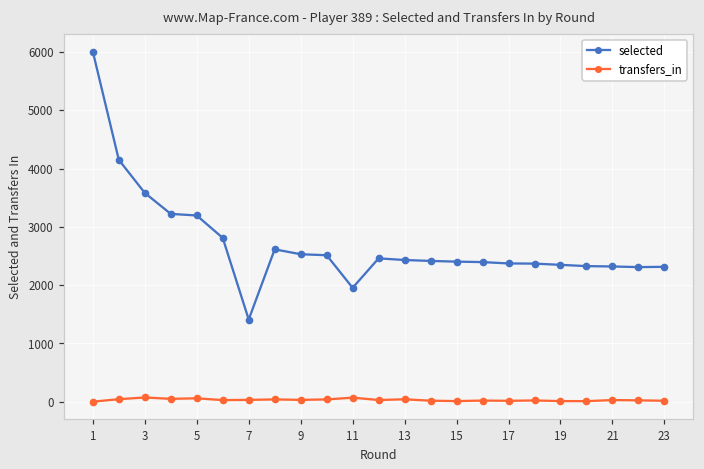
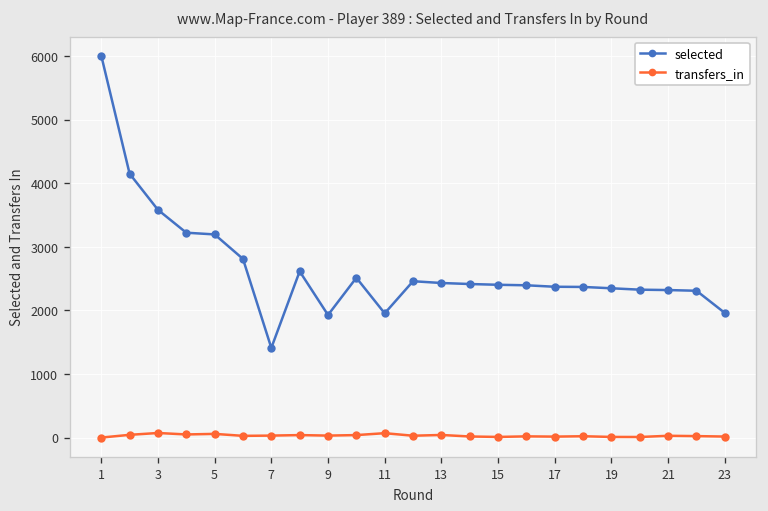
  {
    "selected": {
      "1": 6000,
      "3": 3600,
      "5": 3200,
      "7": 1400,
-     "9": 2500,
+     "9": 1900,
      "11": 2000,
      "13": 2400,
      "15": 2400,
      "17": 2400,
      "19": 2300,
      "21": 2300,
-     "23": 2300
+     "23": 2000
    },
    "transfers_in": {
      "1": 0,
      "3": 100,
      "5": 100,
      "7": 0,
      "9": 0,
      "11": 100,
      "13": 0,
      "15": 0,
      "17": 0,
      "19": 0,
      "21": 0,
      "23": 0
    }
  }
